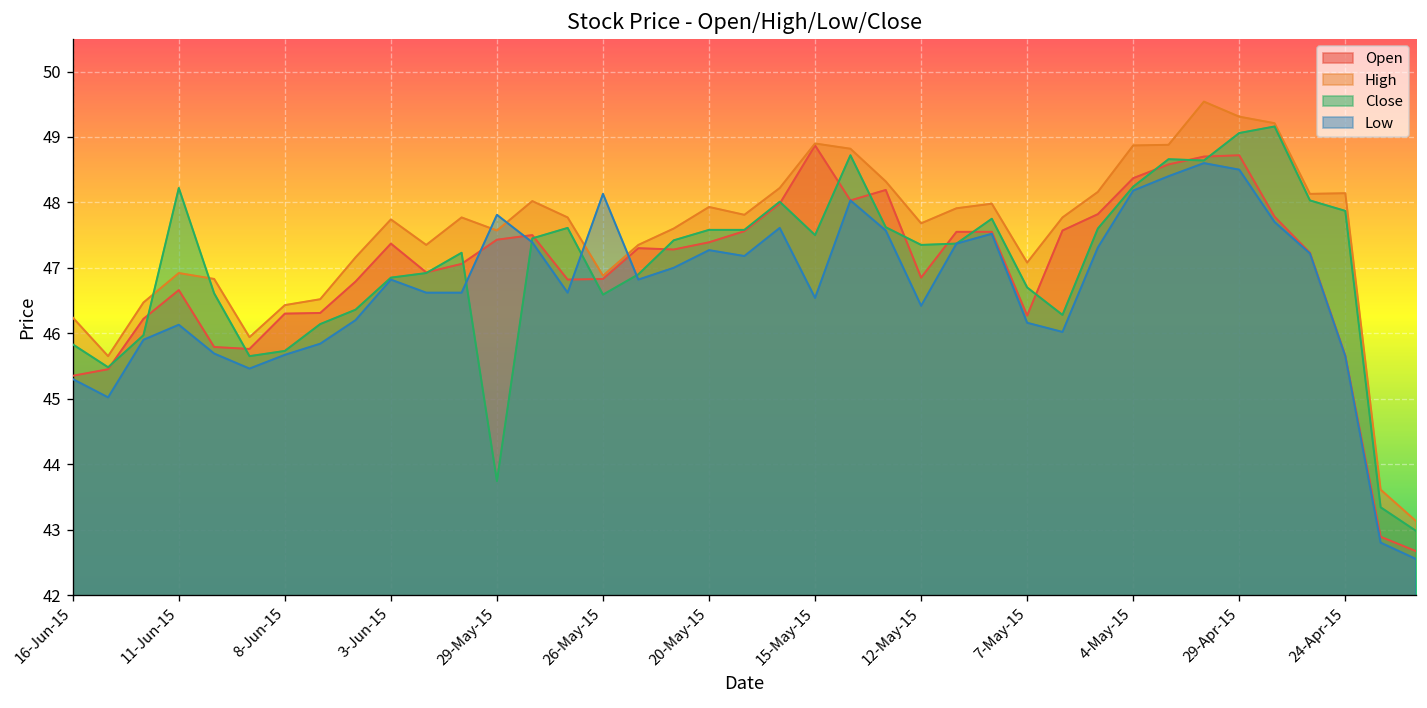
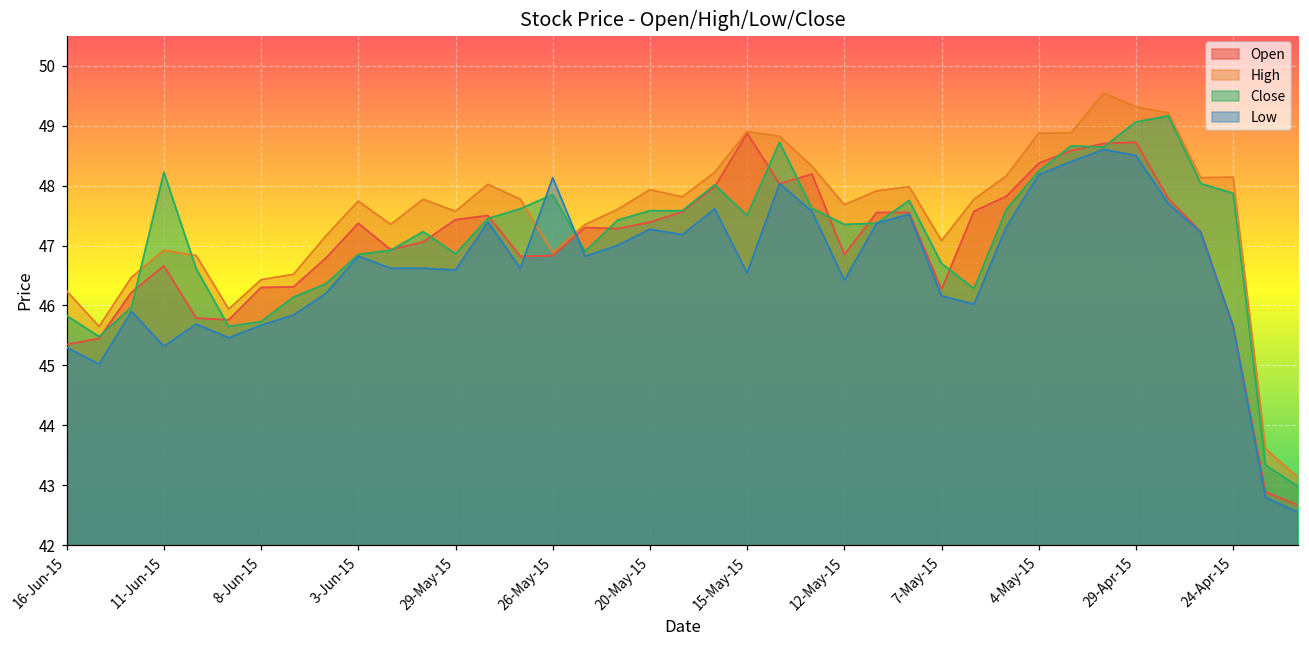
  {
    "Close": {
      "16-Jun-15": 45.8,
      "11-Jun-15": 48.2,
      "8-Jun-15": 45.7,
-     "29-May-15": 43.7,
-     "26-May-15": 46.6,
+     "29-May-15": 46.9,
+     "26-May-15": 47.9,
      "20-May-15": 47.6,
      "15-May-15": 47.5,
      "12-May-15": 47.4,
      "7-May-15": 46.7,
      "4-May-15": 48.2,
      "29-Apr-15": 49.1,
      "24-Apr-15": 47.9
    },
    "Low": {
      "16-Jun-15": 45.3,
-     "11-Jun-15": 46.1,
+     "11-Jun-15": 45.3,
      "8-Jun-15": 45.7,
-     "29-May-15": 47.8,
+     "29-May-15": 46.6,
      "26-May-15": 48.1,
      "20-May-15": 47.3,
      "15-May-15": 46.5,
      "12-May-15": 46.4,
      "7-May-15": 46.2,
      "4-May-15": 48.2,
      "29-Apr-15": 48.5
    }
  }
